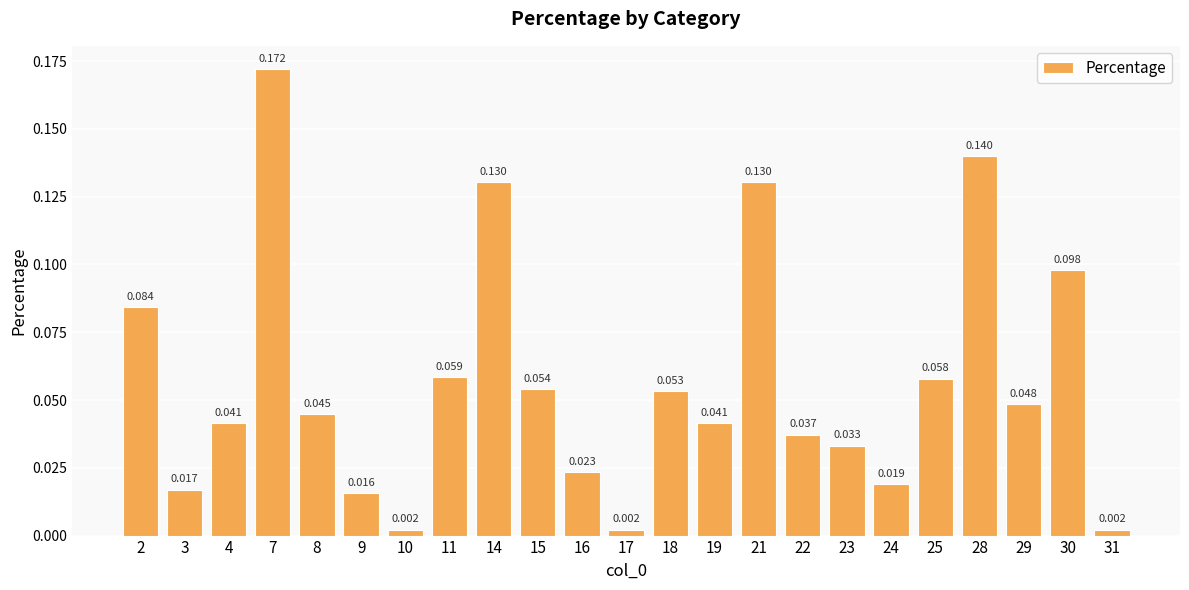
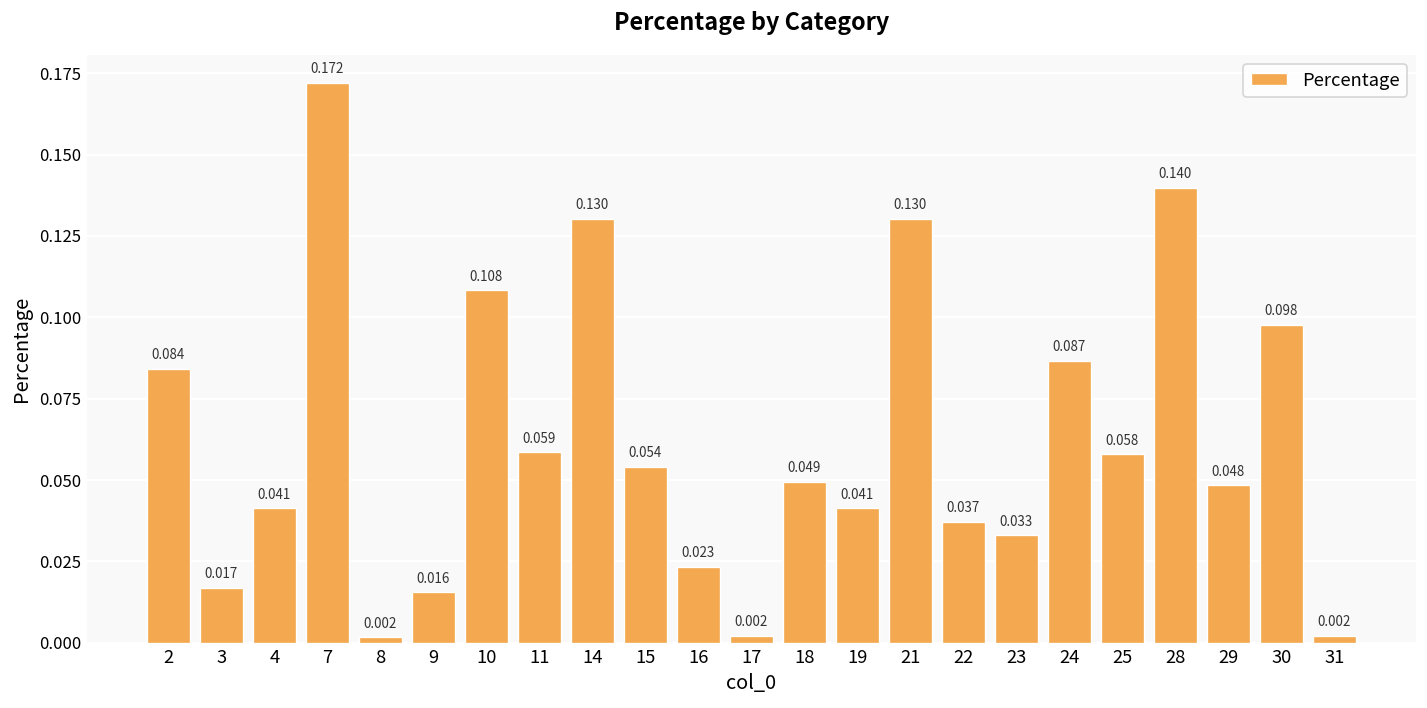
  {
    "2": 0.084,
    "3": 0.017,
    "4": 0.041,
    "7": 0.172,
-   "8": 0.045,
+   "8": 0.002,
    "9": 0.016,
-   "10": 0.002,
+   "10": 0.108,
    "11": 0.059,
    "14": 0.130,
    "15": 0.054,
    "16": 0.023,
    "17": 0.002,
-   "18": 0.053,
+   "18": 0.049,
    "19": 0.041,
    "21": 0.130,
    "22": 0.037,
    "23": 0.033,
-   "24": 0.019,
+   "24": 0.087,
    "25": 0.058,
    "28": 0.140,
    "29": 0.048,
    "30": 0.098,
    "31": 0.002
  }
